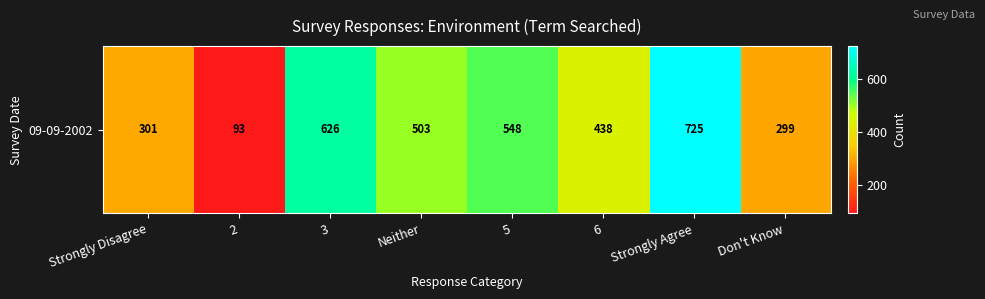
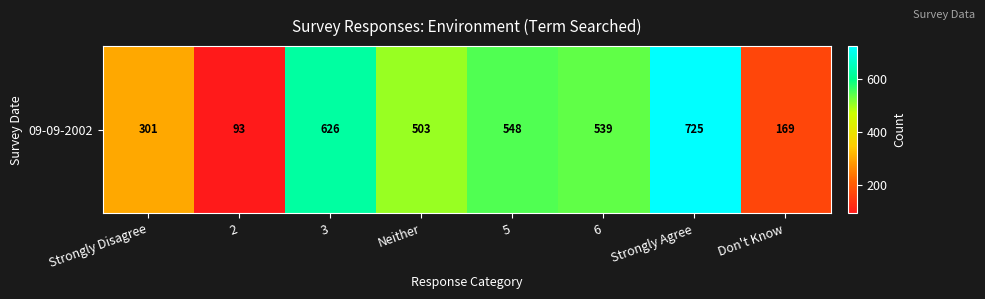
  {
    "09-09-2002": {
      "Strongly Disagree": 301,
      "2": 93,
      "3": 626,
      "Neither": 503,
      "5": 548,
-     "6": 438,
+     "6": 539,
      "Strongly Agree": 725,
-     "Don't Know": 299
+     "Don't Know": 169
    }
  }
